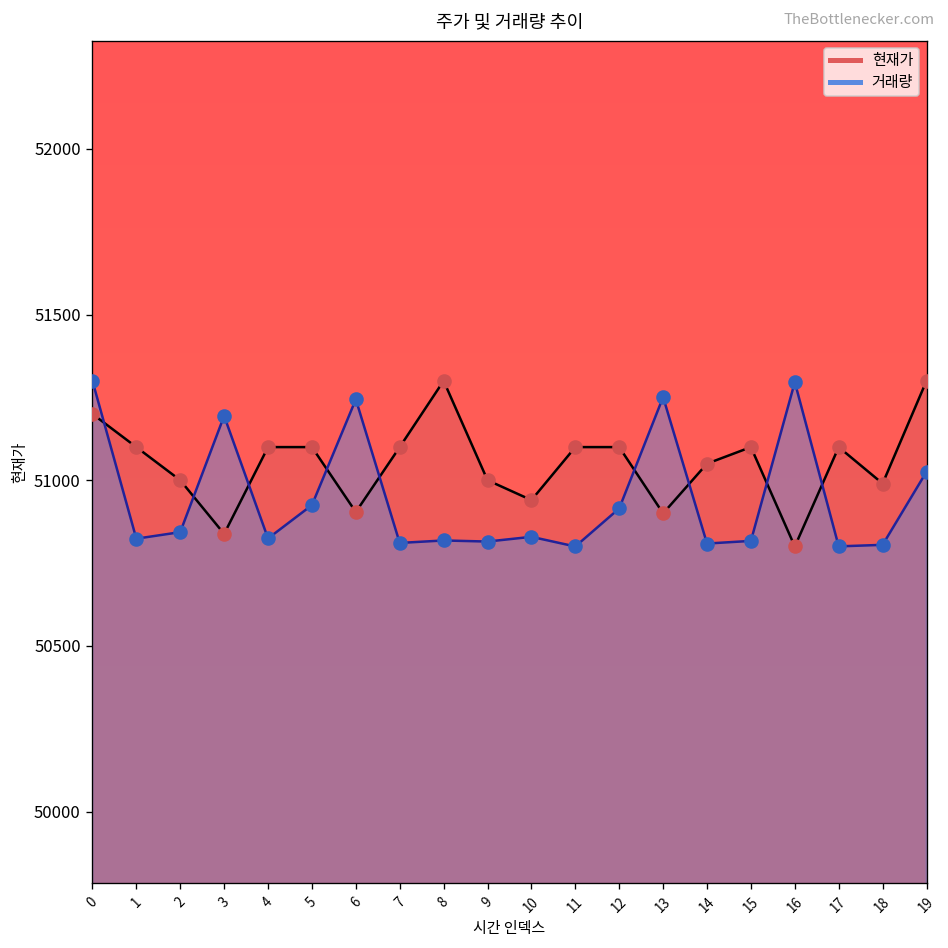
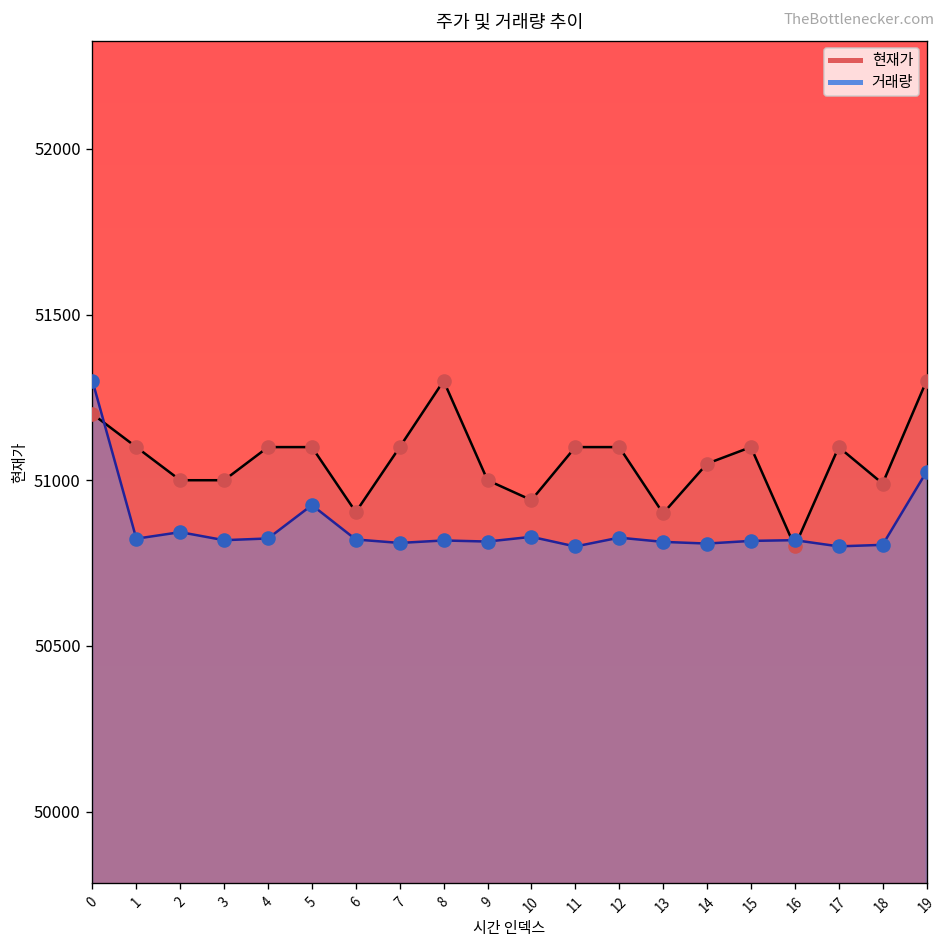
  {
    "현재가": {
      "0": 51200,
      "1": 51100,
      "2": 51000,
-     "3": 50840,
+     "3": 51000,
      "4": 51100,
      "5": 51100,
      "6": 50900,
      "7": 51100,
      "8": 51300,
      "9": 51000,
      "10": 50940,
      "11": 51100,
      "12": 51100,
      "13": 50900,
      "14": 51050,
      "15": 51100,
      "16": 50800,
      "17": 51100,
      "18": 50990,
      "19": 51300
    },
    "거래량": {
      "0": 51300,
      "1": 50820,
      "2": 50840,
-     "3": 51190,
+     "3": 50820,
      "4": 50820,
      "5": 50920,
-     "6": 51240,
+     "6": 50820,
      "7": 50810,
      "8": 50820,
      "9": 50810,
      "10": 50830,
      "11": 50800,
-     "12": 50910,
-     "13": 51250,
+     "12": 50830,
+     "13": 50810,
      "14": 50810,
      "15": 50820,
-     "16": 51300,
+     "16": 50820,
      "17": 50800,
      "18": 50800,
      "19": 51030
    }
  }
